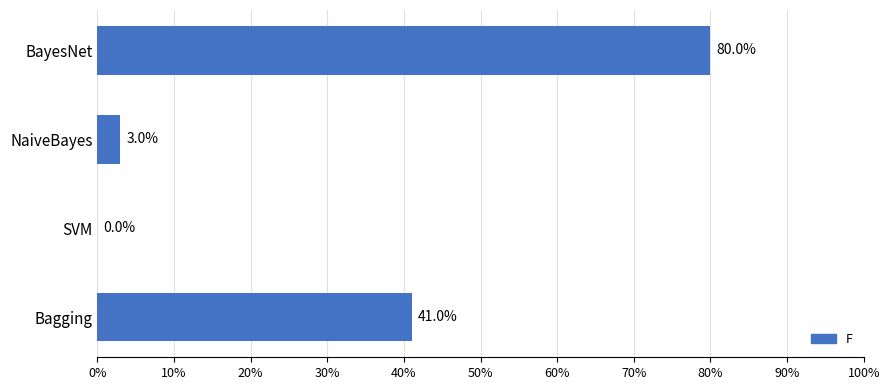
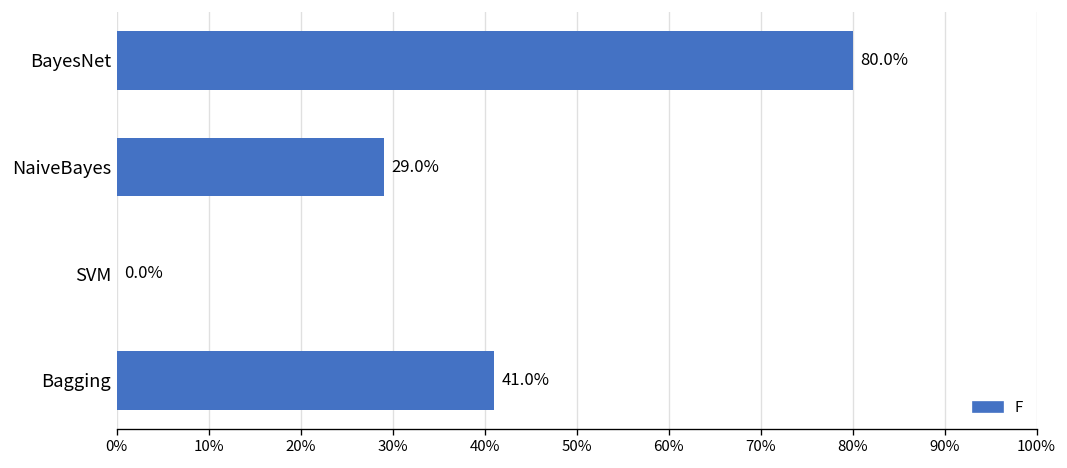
  {
    "BayesNet": "80.0%",
-   "NaiveBayes": "3.0%",
+   "NaiveBayes": "29.0%",
    "SVM": "0.0%",
    "Bagging": "41.0%"
  }
